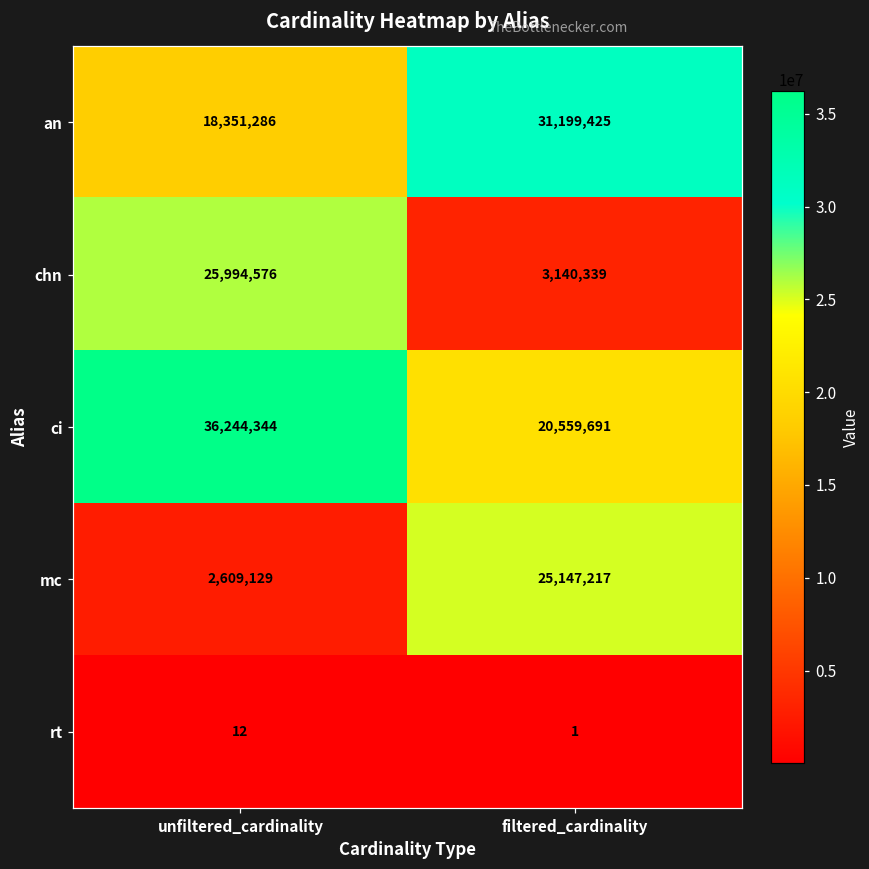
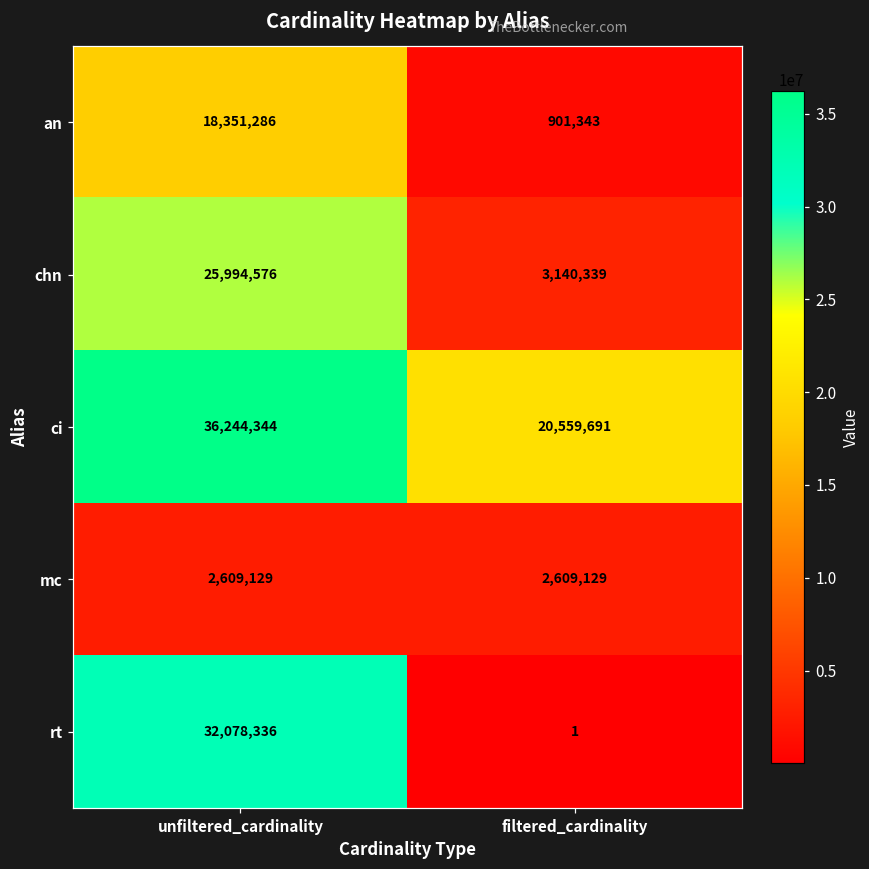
  {
    "an": {
      "unfiltered_cardinality": "18,351,286",
-     "filtered_cardinality": "31,199,425"
+     "filtered_cardinality": "901,343"
    },
    "chn": {
      "unfiltered_cardinality": "25,994,576",
      "filtered_cardinality": "3,140,339"
    },
    "ci": {
      "unfiltered_cardinality": "36,244,344",
      "filtered_cardinality": "20,559,691"
    },
    "mc": {
      "unfiltered_cardinality": "2,609,129",
-     "filtered_cardinality": "25,147,217"
+     "filtered_cardinality": "2,609,129"
    },
    "rt": {
-     "unfiltered_cardinality": "12",
+     "unfiltered_cardinality": "32,078,336",
      "filtered_cardinality": "1"
    }
  }
